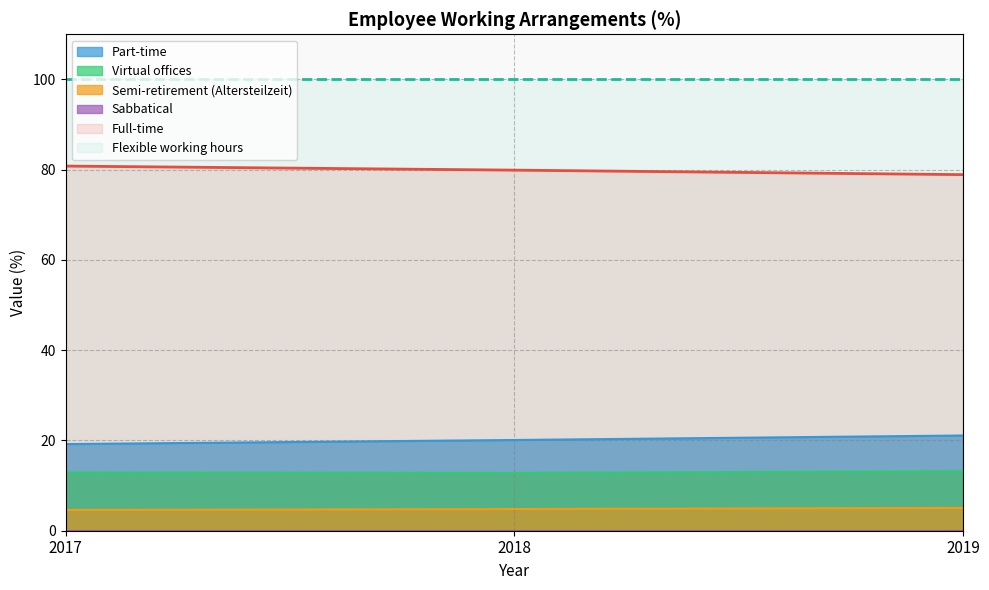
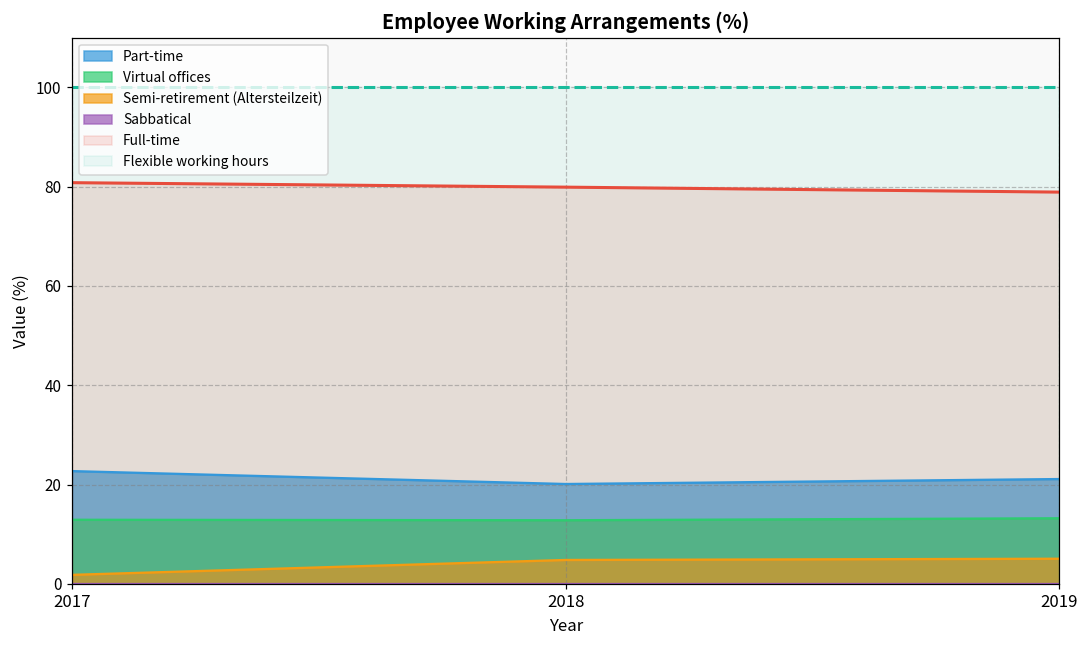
  {
    "Part-time": {
-     "2017": 19,
+     "2017": 23,
      "2018": 20,
      "2019": 21
    },
    "Semi-retirement (Altersteilzeit)": {
-     "2017": 5,
+     "2017": 2,
      "2018": 5,
      "2019": 5
    },
    "Sabbatical": {
      "2017": 0,
      "2018": 0,
      "2019": 0
    }
  }
